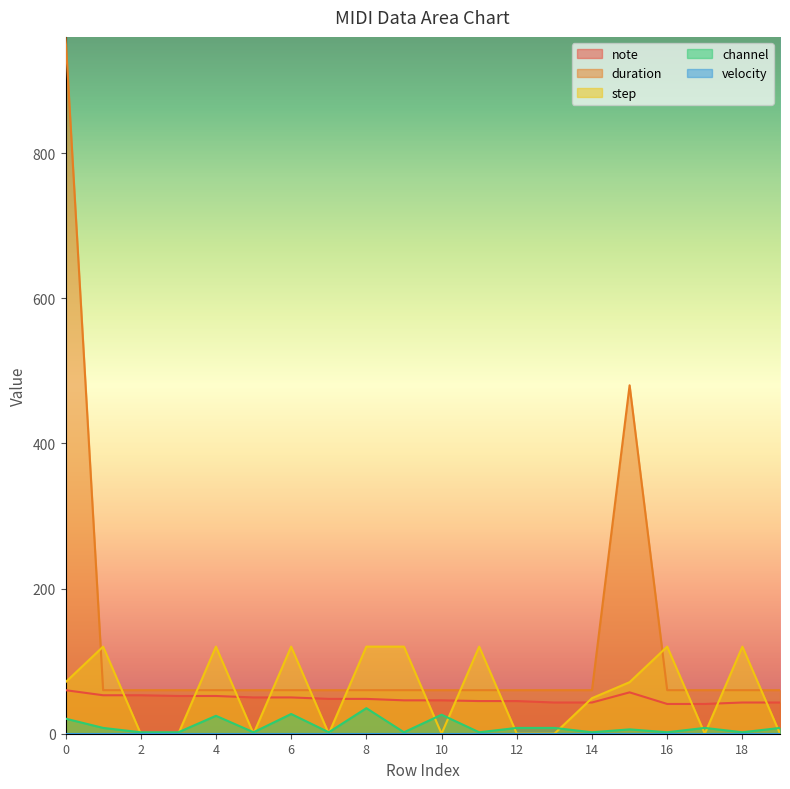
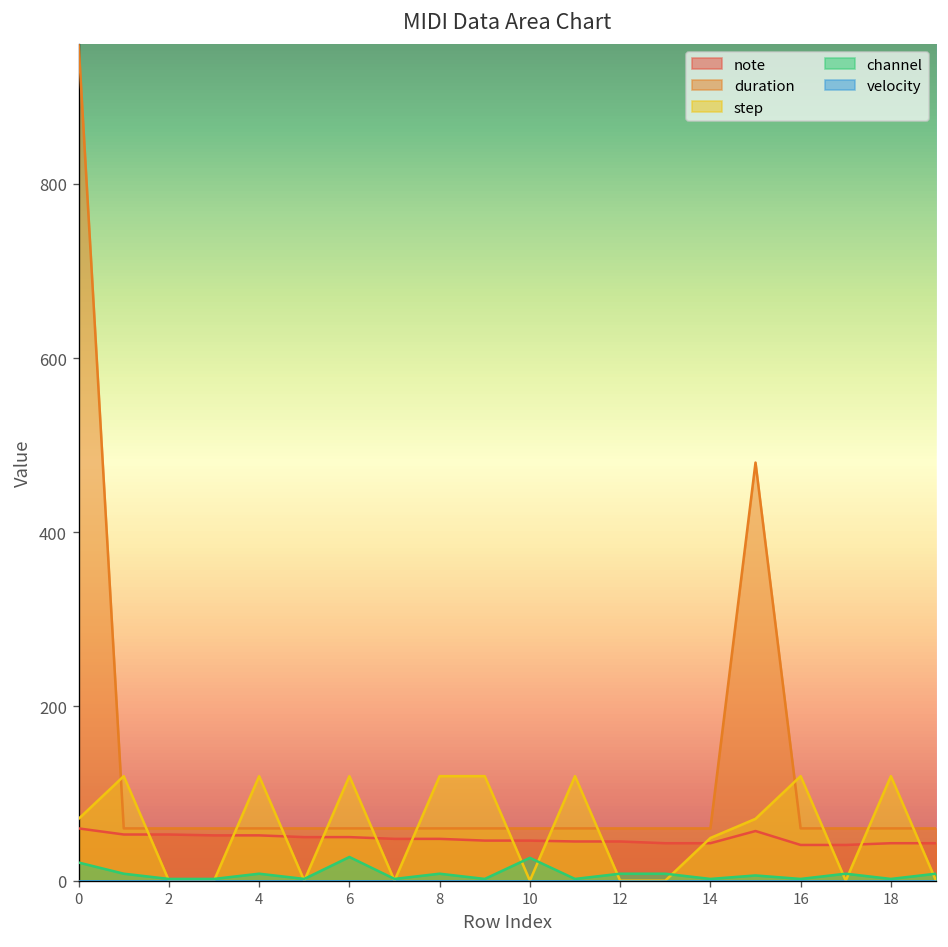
  {
    "channel": {
      "0": 20,
-     "4": 20,
+     "4": 10,
      "6": 30,
-     "8": 40,
+     "8": 10,
      "10": 30,
      "12": 10
    },
    "velocity": {
      "0": 0,
      "4": 0,
      "6": 0,
      "8": 0
    }
  }
